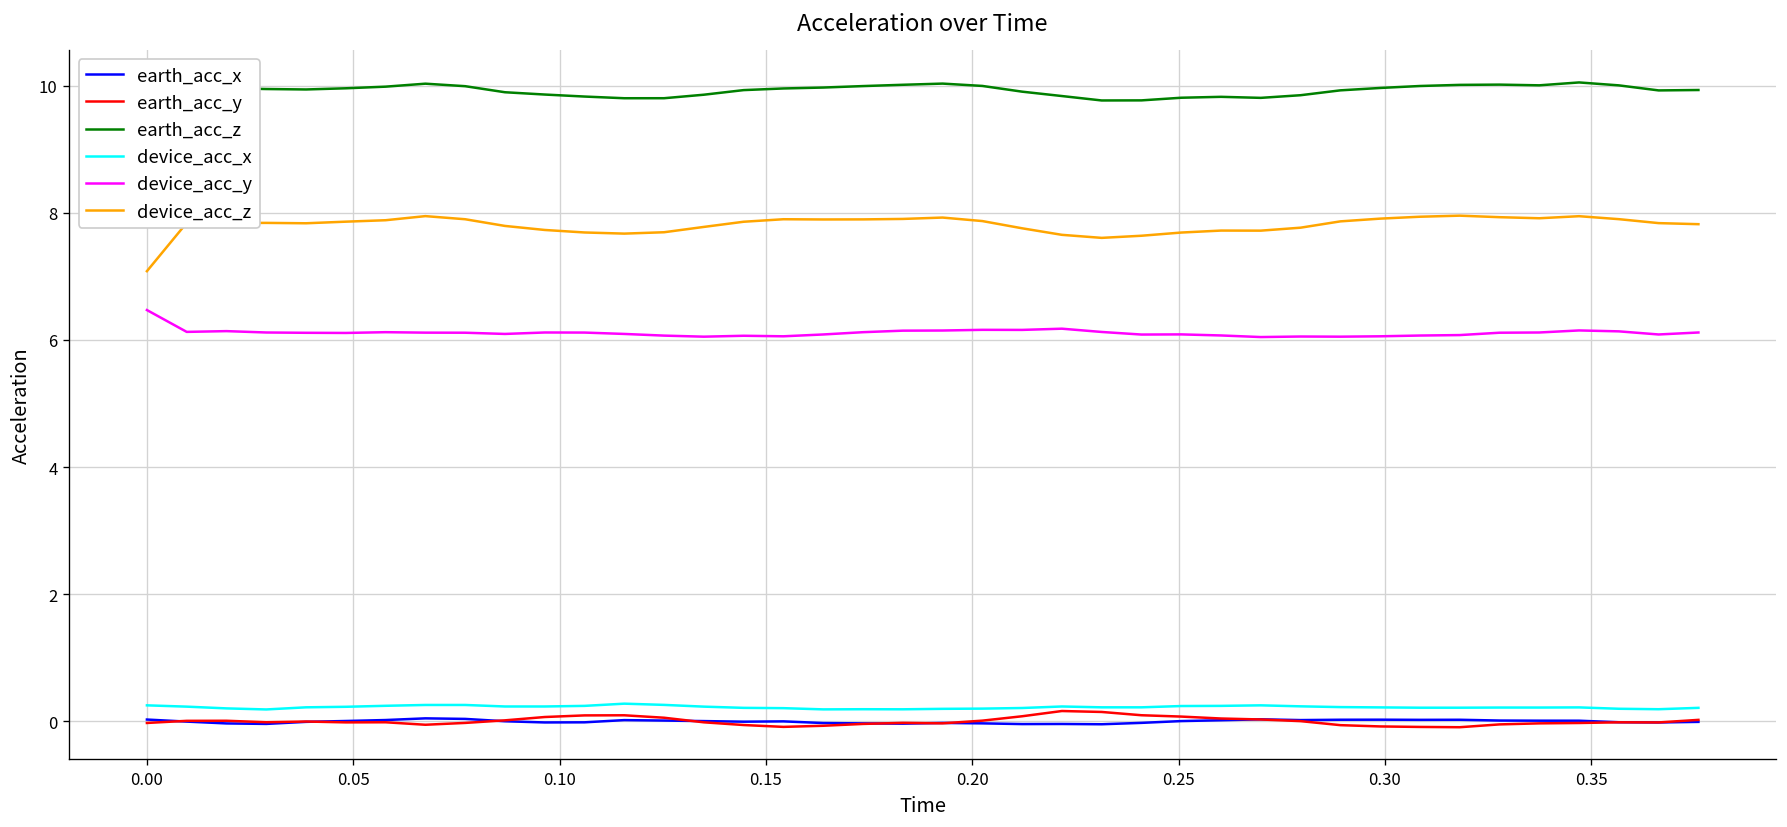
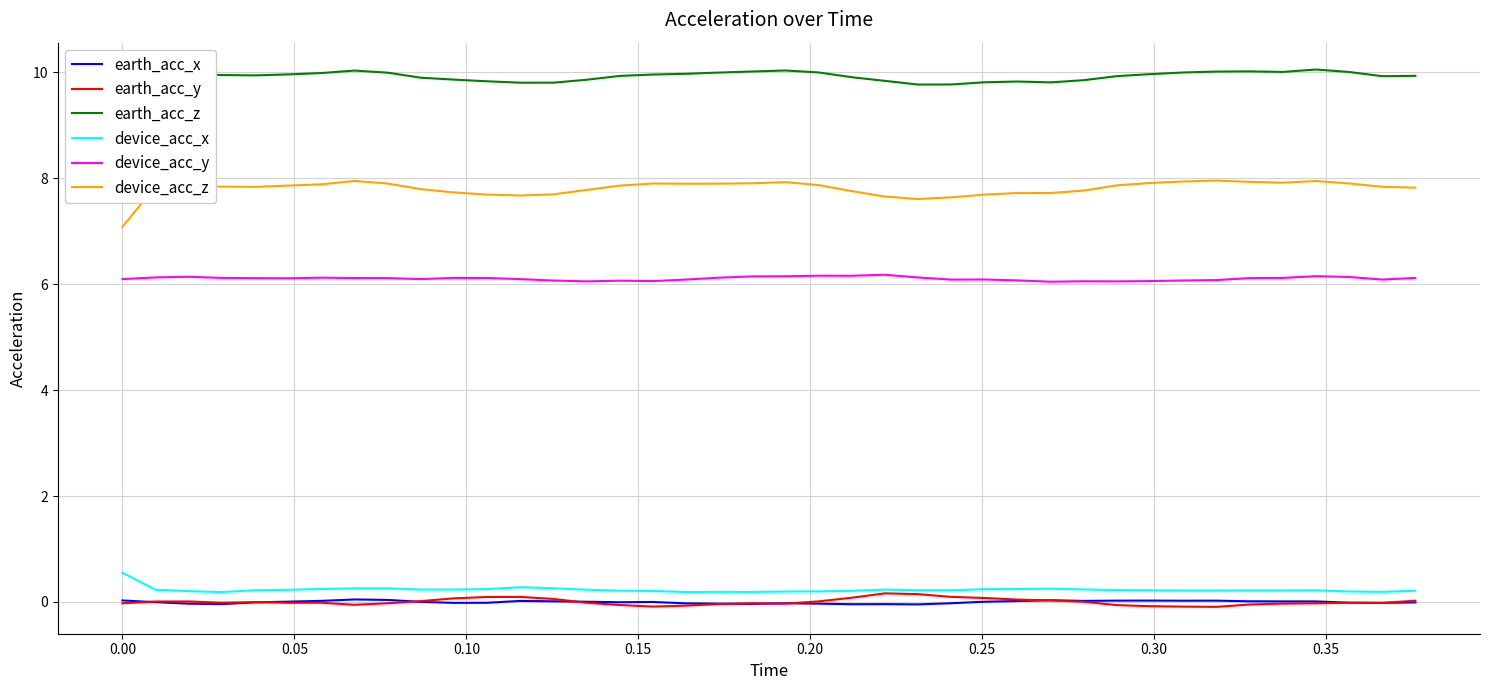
  {
    "earth_acc_x": {
      "0.00": 0.0
    },
    "earth_acc_y": {
      "0.00": 0.0
    },
    "device_acc_x": {
-     "0.00": 0.3
+     "0.00": 0.6
    },
    "device_acc_y": {
-     "0.00": 6.5
+     "0.00": 6.1
    },
    "device_acc_z": {
      "0.00": 7.1
    }
  }
